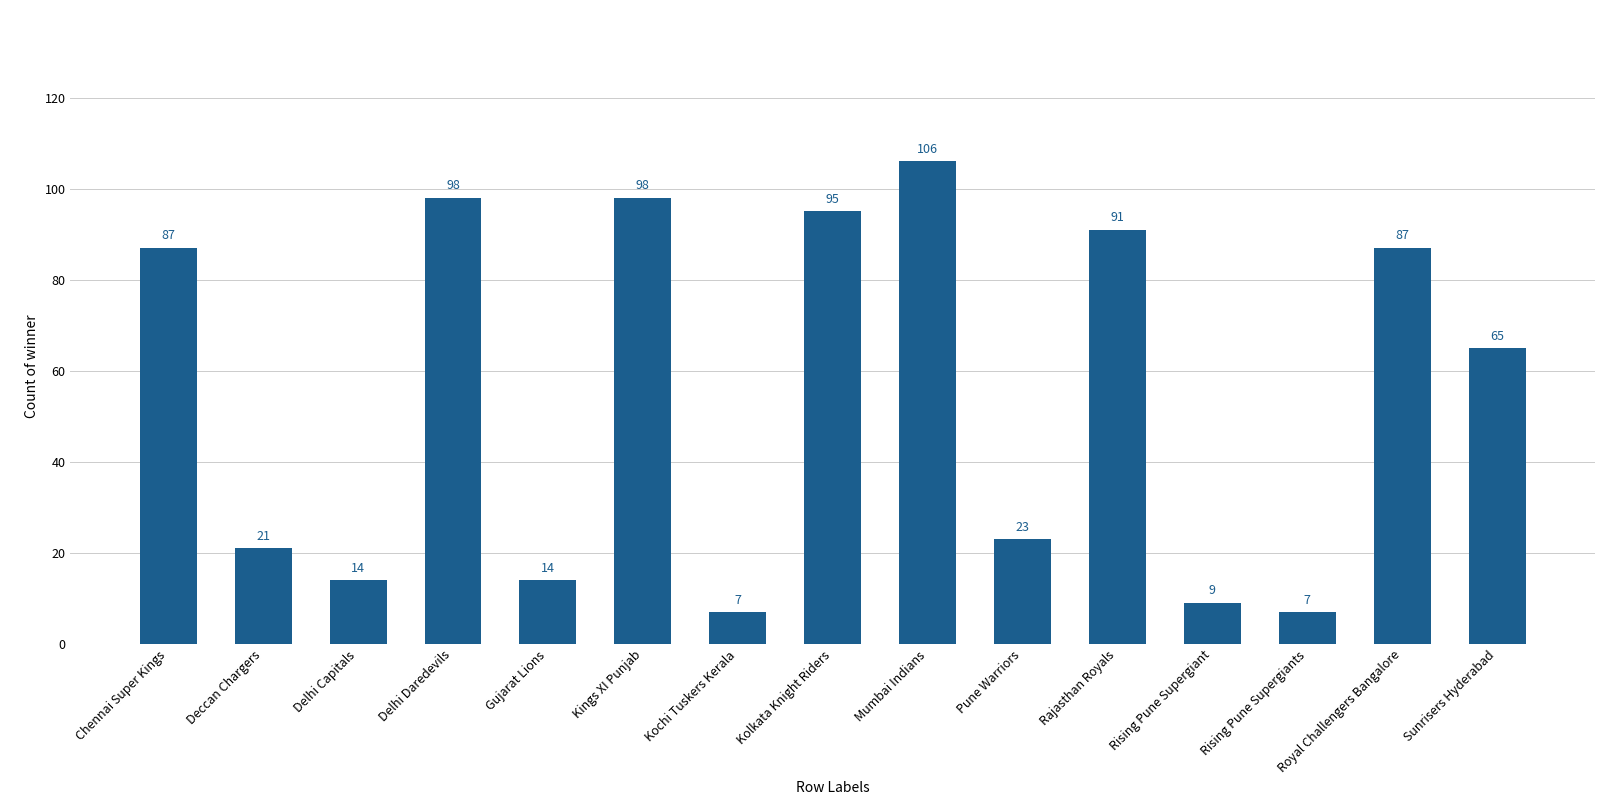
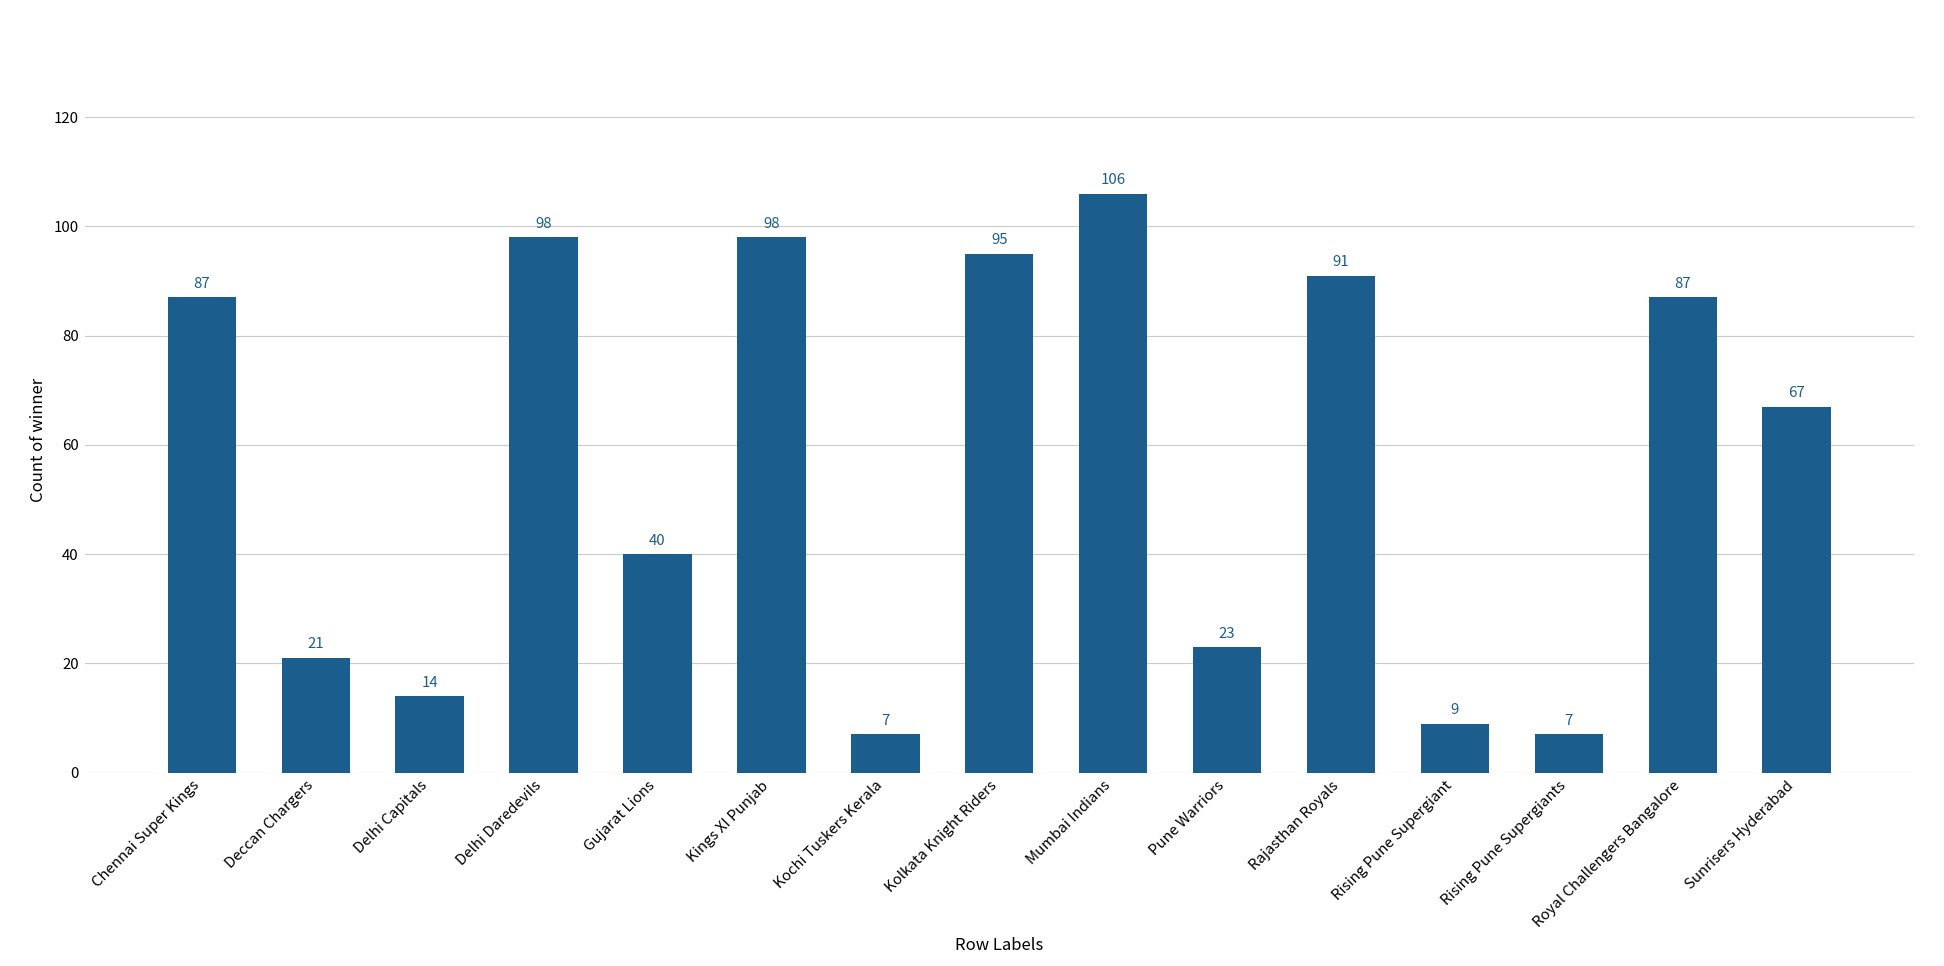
  {
    "Chennai Super Kings": 87,
    "Deccan Chargers": 21,
    "Delhi Capitals": 14,
    "Delhi Daredevils": 98,
-   "Gujarat Lions": 14,
+   "Gujarat Lions": 40,
    "Kings XI Punjab": 98,
    "Kochi Tuskers Kerala": 7,
    "Kolkata Knight Riders": 95,
    "Mumbai Indians": 106,
    "Pune Warriors": 23,
    "Rajasthan Royals": 91,
    "Rising Pune Supergiant": 9,
    "Rising Pune Supergiants": 7,
    "Royal Challengers Bangalore": 87,
-   "Sunrisers Hyderabad": 65
+   "Sunrisers Hyderabad": 67
  }
